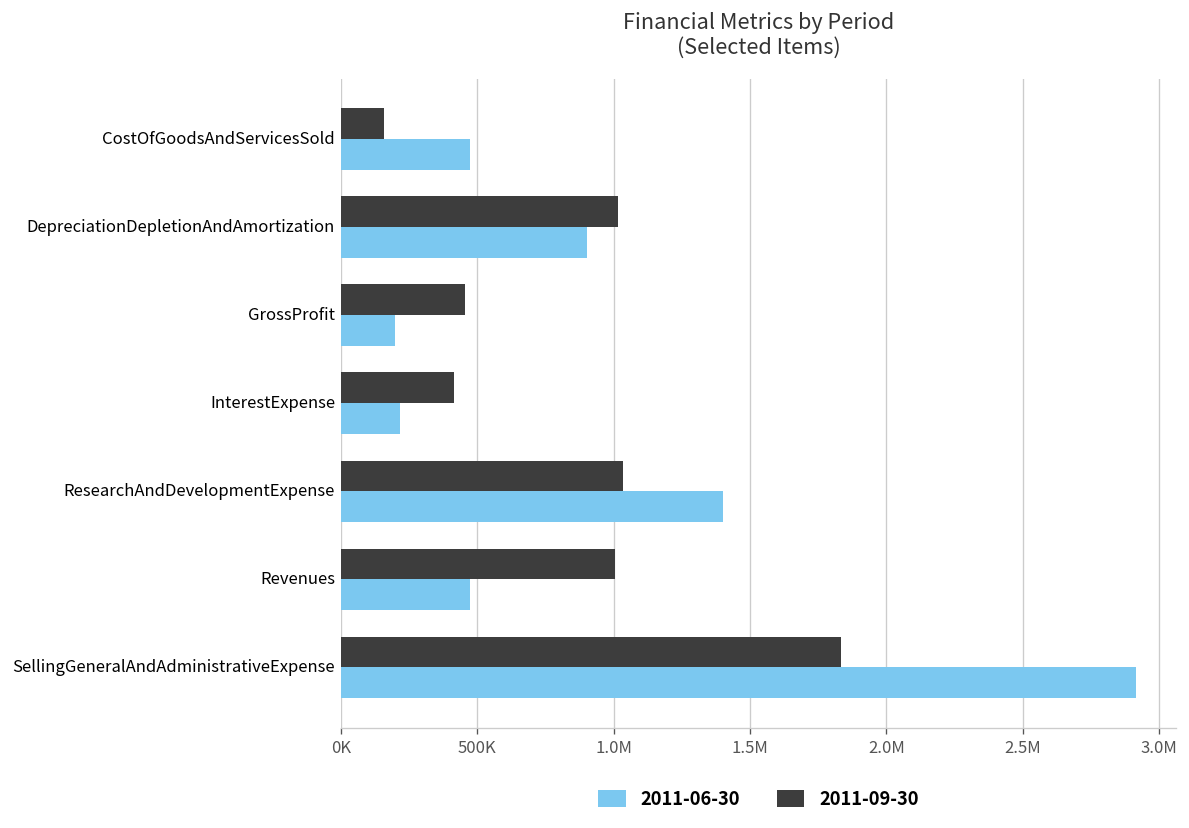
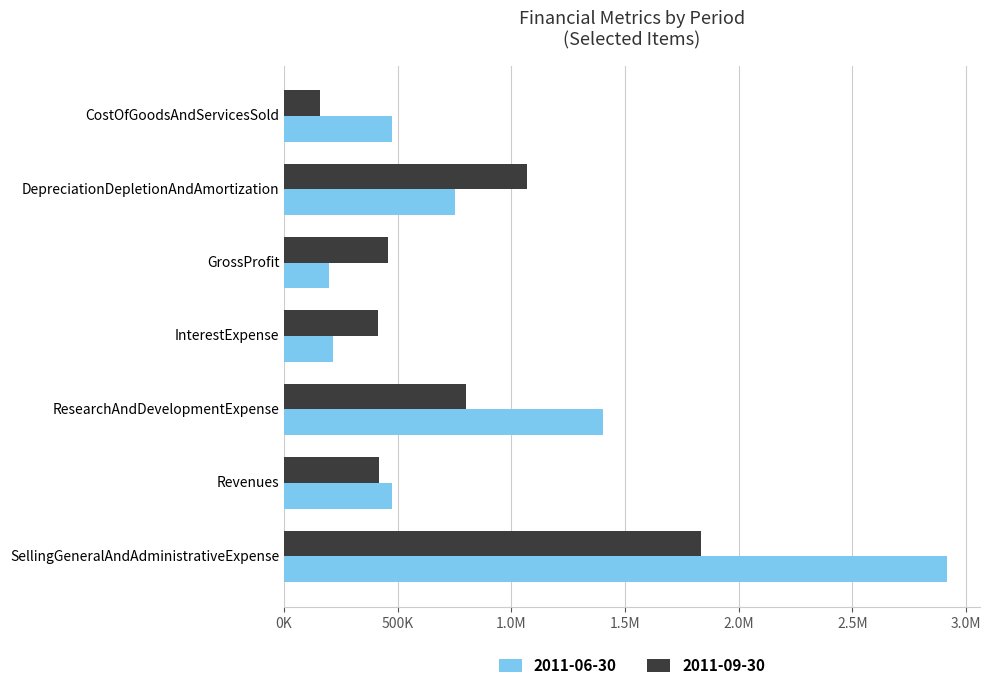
  {
    "2011-06-30": {
      "CostOfGoodsAndServicesSold": 470000,
-     "DepreciationDepletionAndAmortization": 900000,
+     "DepreciationDepletionAndAmortization": 750000,
      "GrossProfit": 200000,
      "InterestExpense": 220000,
      "ResearchAndDevelopmentExpense": 1400000,
      "Revenues": 470000,
      "SellingGeneralAndAdministrativeExpense": 2920000
    },
    "2011-09-30": {
      "CostOfGoodsAndServicesSold": 160000,
-     "DepreciationDepletionAndAmortization": 1020000,
+     "DepreciationDepletionAndAmortization": 1070000,
      "GrossProfit": 460000,
      "InterestExpense": 410000,
-     "ResearchAndDevelopmentExpense": 1030000,
-     "Revenues": 1010000,
+     "ResearchAndDevelopmentExpense": 800000,
+     "Revenues": 420000,
      "SellingGeneralAndAdministrativeExpense": 1830000
    }
  }
